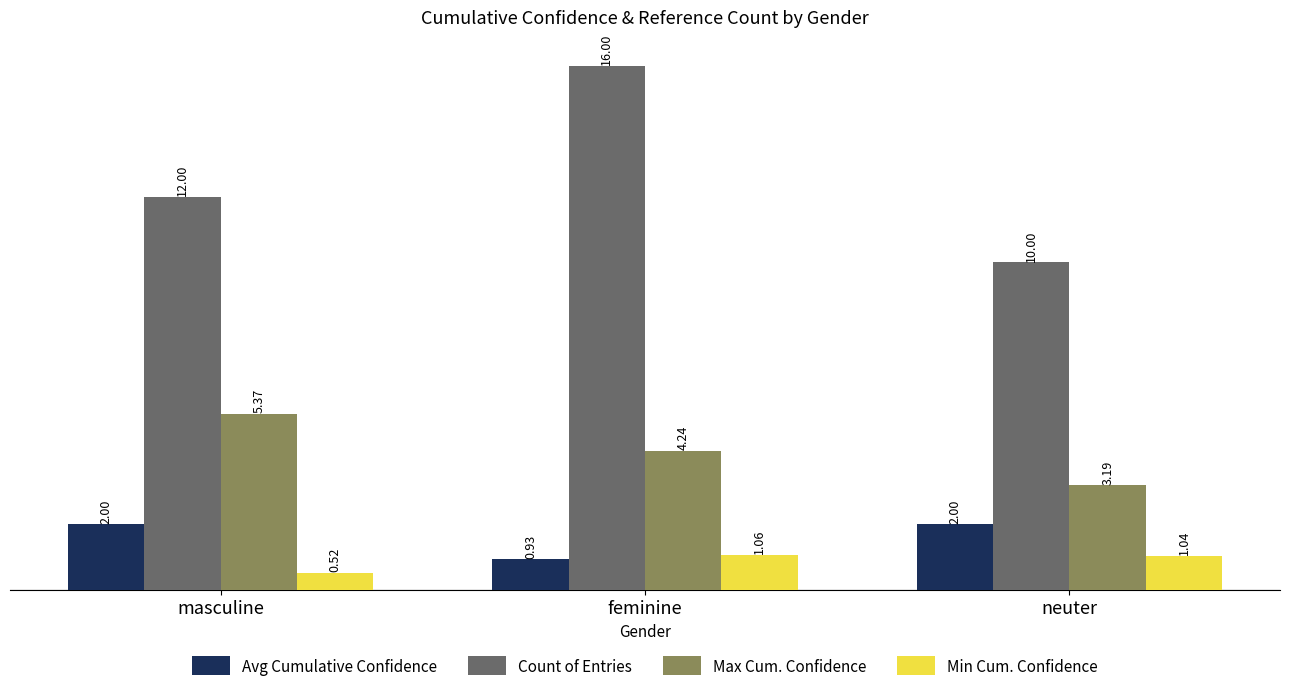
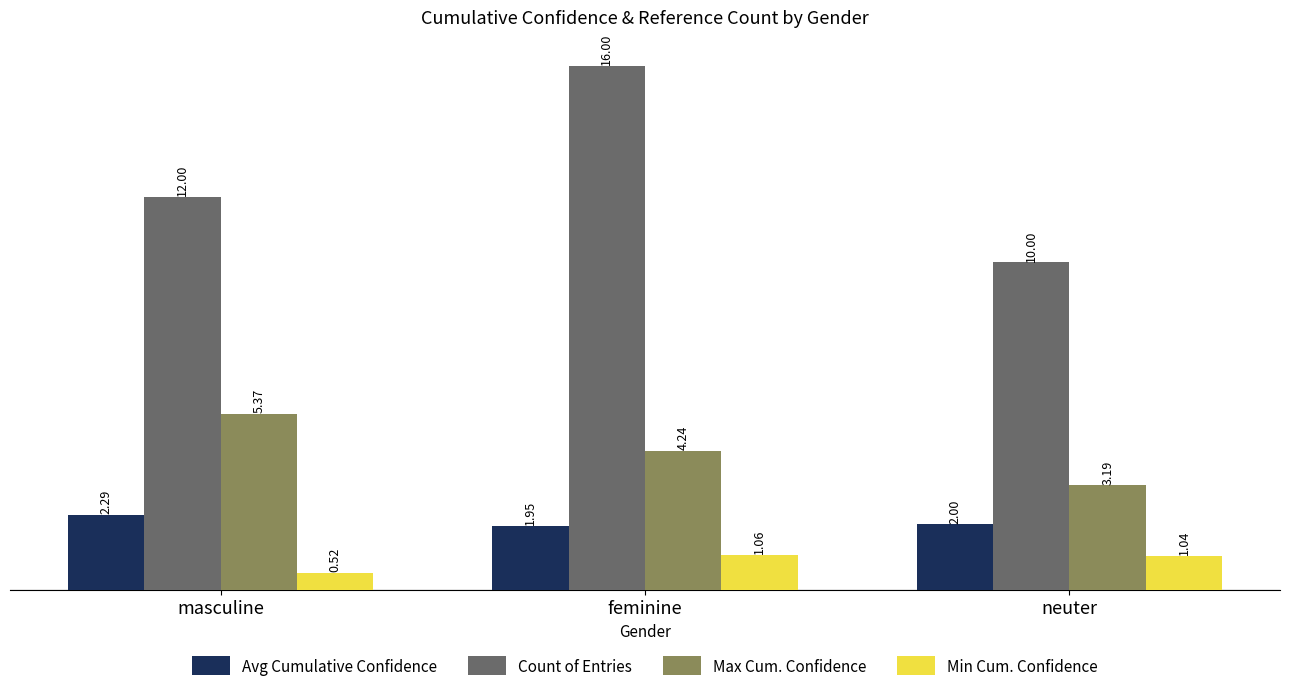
  {
    "Avg Cumulative Confidence": {
-     "masculine": 2.00,
-     "feminine": 0.93,
+     "masculine": 2.29,
+     "feminine": 1.95,
      "neuter": 2.00
    },
    "Min Cum. Confidence": {
      "masculine": 0.52,
      "feminine": 1.06,
      "neuter": 1.04
    }
  }
